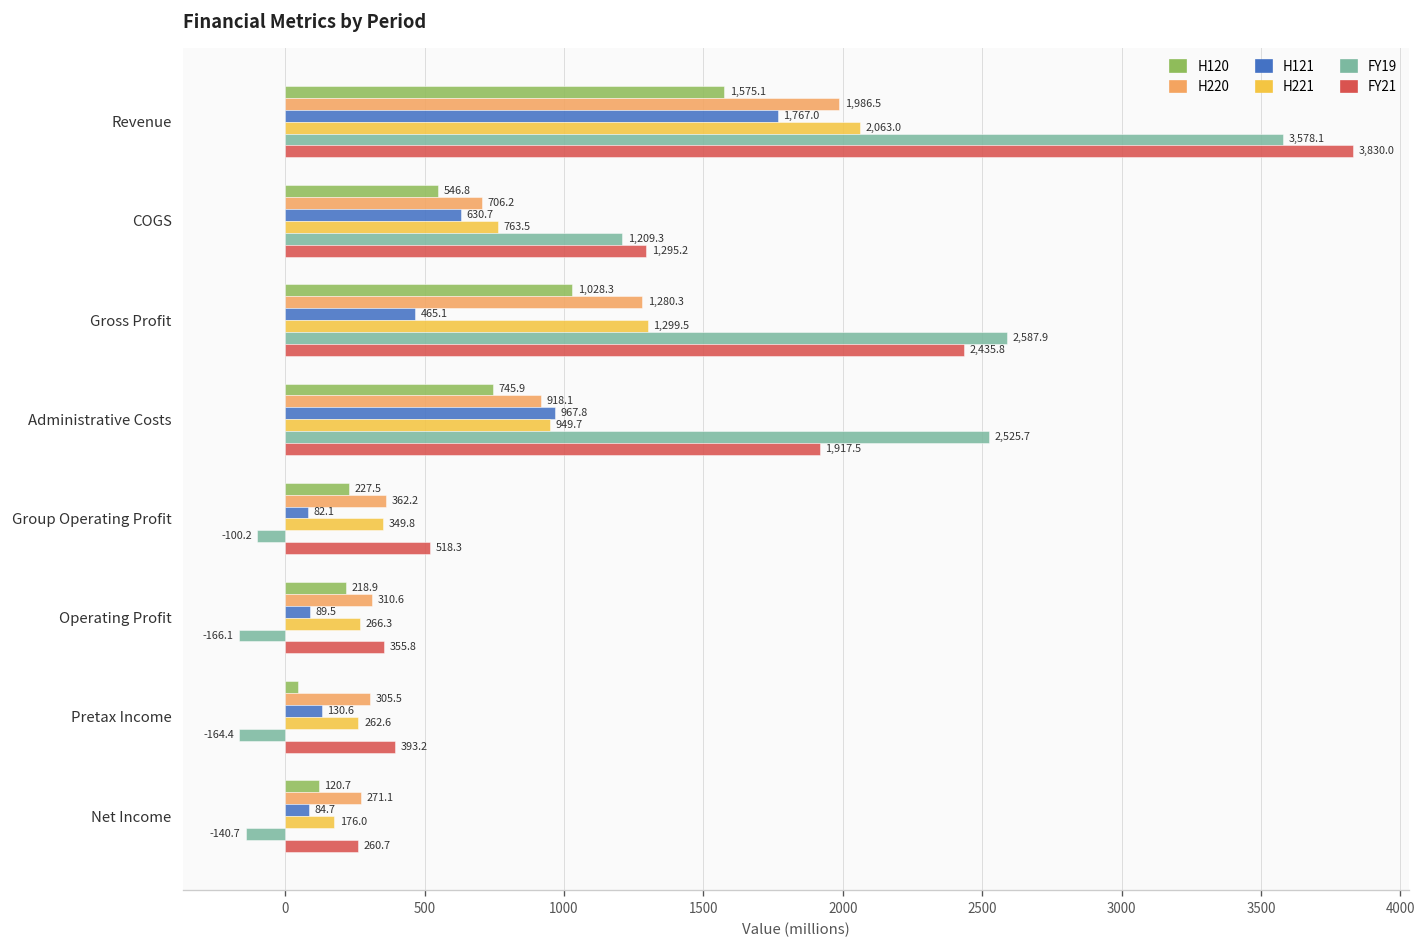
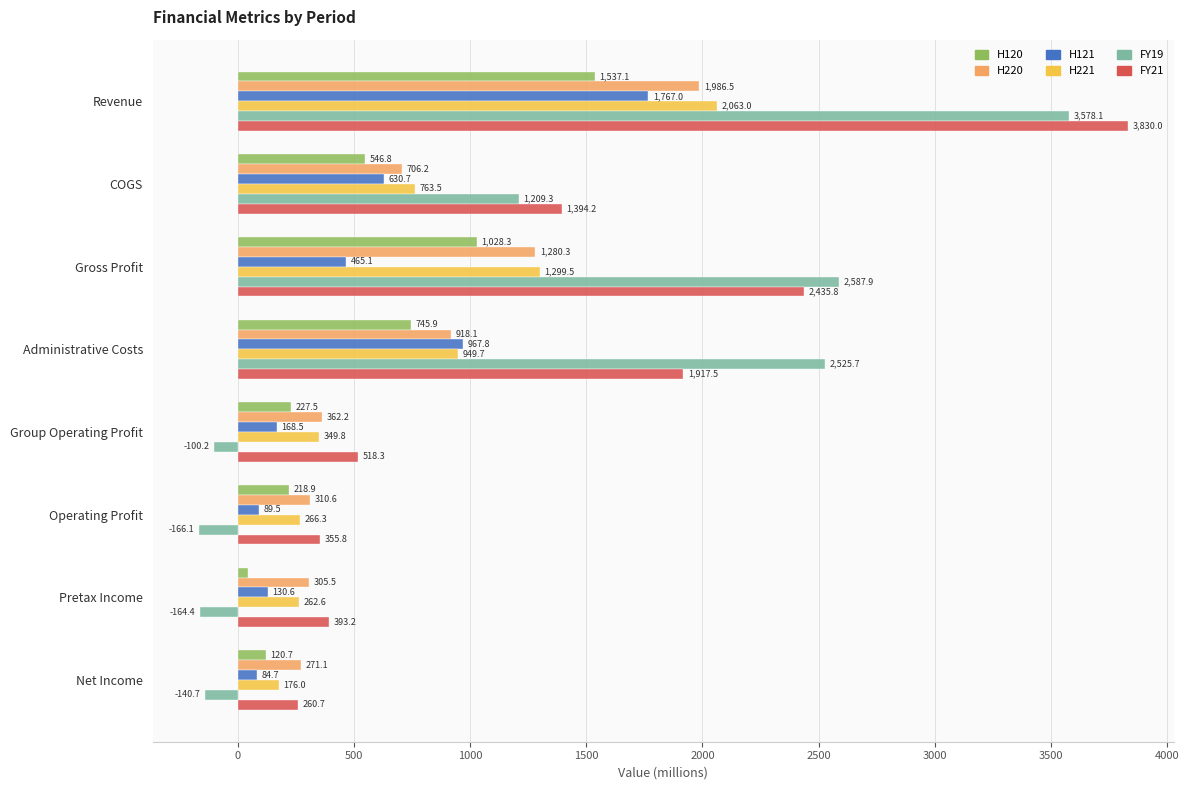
  {
    "H120": {
-     "Revenue": "1,575.1",
+     "Revenue": "1,537.1",
      "COGS": "546.8",
      "Gross Profit": "1,028.3",
      "Administrative Costs": "745.9",
      "Group Operating Profit": "227.5",
      "Operating Profit": "218.9",
      "Net Income": "120.7"
    },
    "H121": {
      "Revenue": "1,767.0",
      "COGS": "630.7",
      "Gross Profit": "465.1",
      "Administrative Costs": "967.8",
-     "Group Operating Profit": "82.1",
+     "Group Operating Profit": "168.5",
      "Operating Profit": "89.5",
      "Pretax Income": "130.6",
      "Net Income": "84.7"
    },
    "FY19": {
      "Revenue": "3,578.1",
      "COGS": "1,209.3",
      "Gross Profit": "2,587.9",
      "Administrative Costs": "2,525.7",
      "Group Operating Profit": "-100.2",
      "Operating Profit": "-166.1",
      "Pretax Income": "-164.4",
      "Net Income": "-140.7"
    },
    "FY21": {
      "Revenue": "3,830.0",
-     "COGS": "1,295.2",
+     "COGS": "1,394.2",
      "Gross Profit": "2,435.8",
      "Administrative Costs": "1,917.5",
      "Group Operating Profit": "518.3",
      "Operating Profit": "355.8",
      "Pretax Income": "393.2",
      "Net Income": "260.7"
    }
  }
